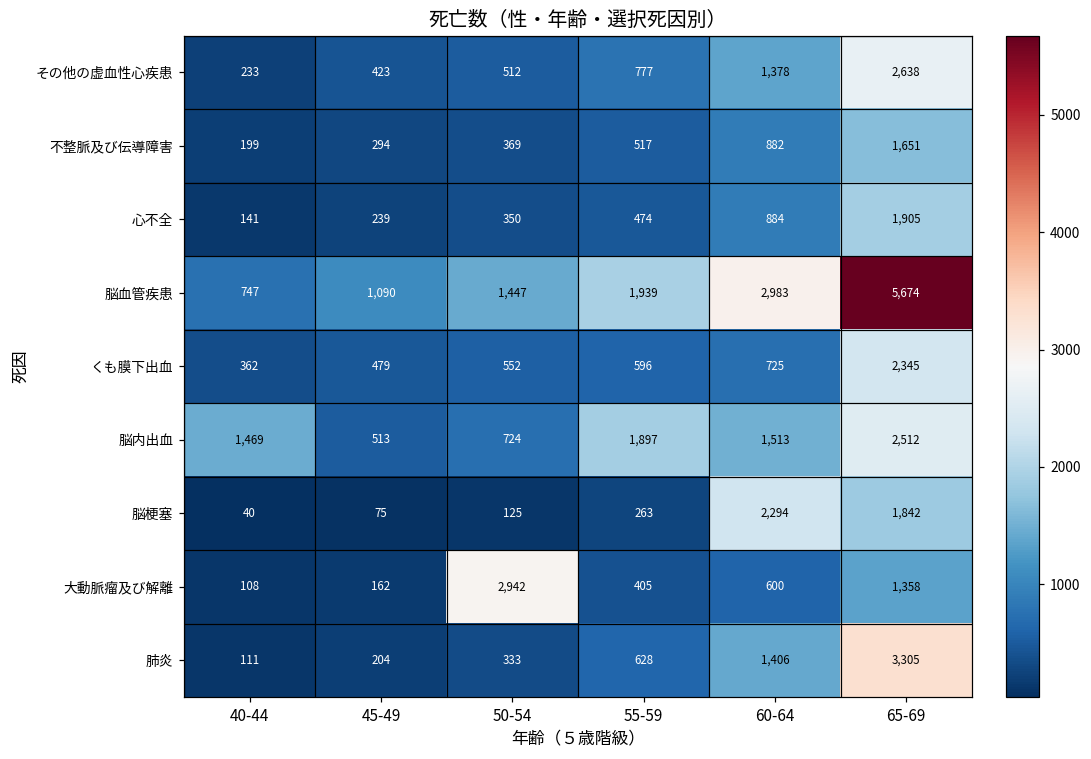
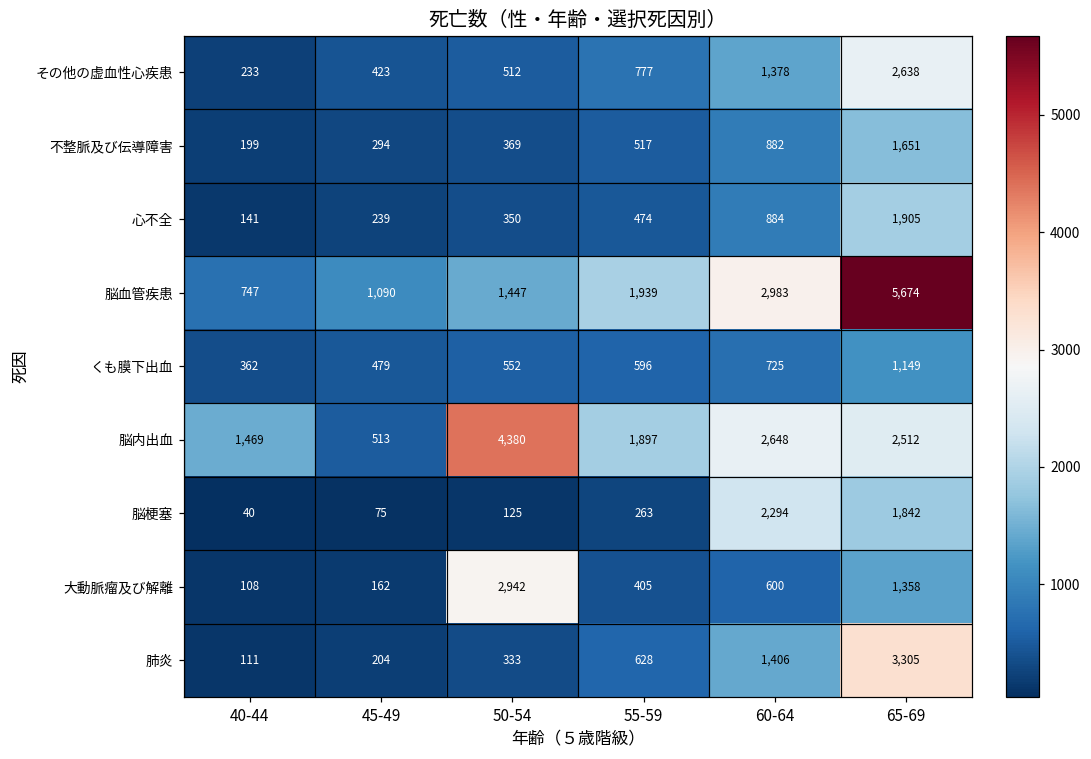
  {
    "その他の虚血性心疾患": {
      "40-44": "233",
      "45-49": "423",
      "50-54": "512",
      "55-59": "777",
      "60-64": "1,378",
      "65-69": "2,638"
    },
    "不整脈及び伝導障害": {
      "40-44": "199",
      "45-49": "294",
      "50-54": "369",
      "55-59": "517",
      "60-64": "882",
      "65-69": "1,651"
    },
    "心不全": {
      "40-44": "141",
      "45-49": "239",
      "50-54": "350",
      "55-59": "474",
      "60-64": "884",
      "65-69": "1,905"
    },
    "脳血管疾患": {
      "40-44": "747",
      "45-49": "1,090",
      "50-54": "1,447",
      "55-59": "1,939",
      "60-64": "2,983",
      "65-69": "5,674"
    },
    "くも膜下出血": {
      "40-44": "362",
      "45-49": "479",
      "50-54": "552",
      "55-59": "596",
      "60-64": "725",
-     "65-69": "2,345"
+     "65-69": "1,149"
    },
    "脳内出血": {
      "40-44": "1,469",
      "45-49": "513",
-     "50-54": "724",
+     "50-54": "4,380",
      "55-59": "1,897",
-     "60-64": "1,513",
+     "60-64": "2,648",
      "65-69": "2,512"
    },
    "脳梗塞": {
      "40-44": "40",
      "45-49": "75",
      "50-54": "125",
      "55-59": "263",
      "60-64": "2,294",
      "65-69": "1,842"
    },
    "大動脈瘤及び解離": {
      "40-44": "108",
      "45-49": "162",
      "50-54": "2,942",
      "55-59": "405",
      "60-64": "600",
      "65-69": "1,358"
    },
    "肺炎": {
      "40-44": "111",
      "45-49": "204",
      "50-54": "333",
      "55-59": "628",
      "60-64": "1,406",
      "65-69": "3,305"
    }
  }
